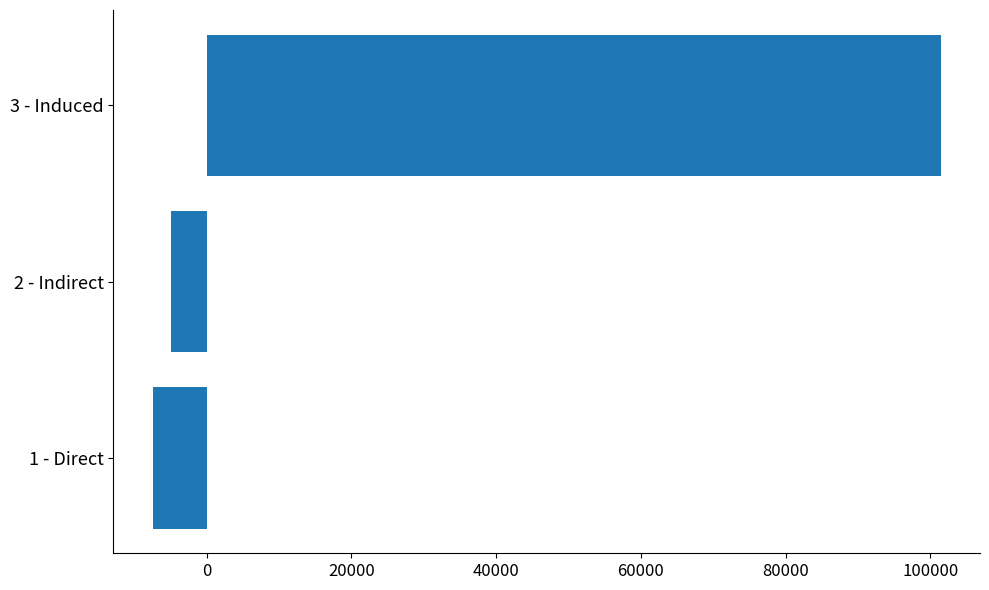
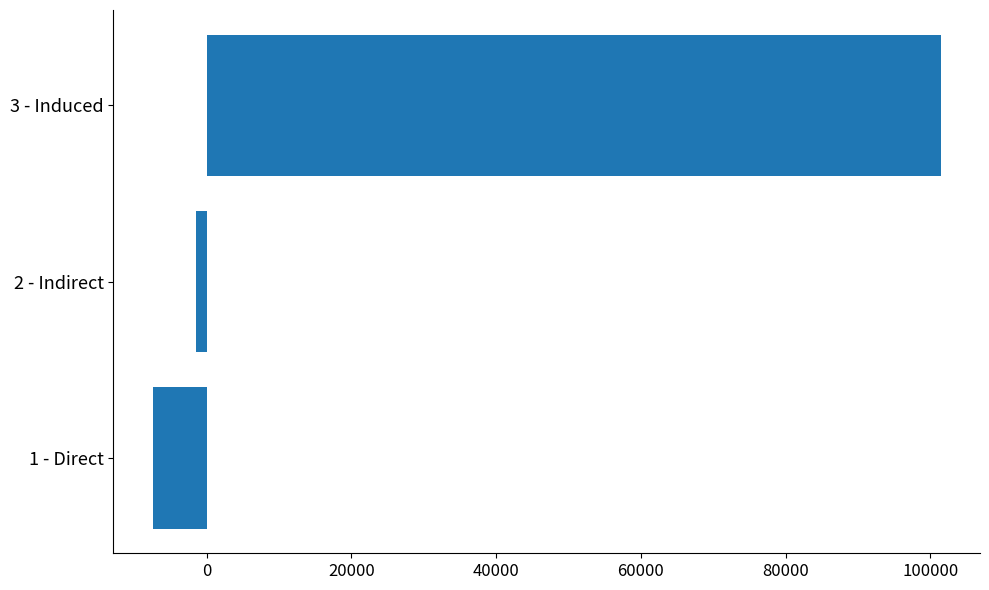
  {
    "3 - Induced": 101000,
-   "2 - Indirect": -5000,
+   "2 - Indirect": -1000,
    "1 - Direct": -7000
  }
